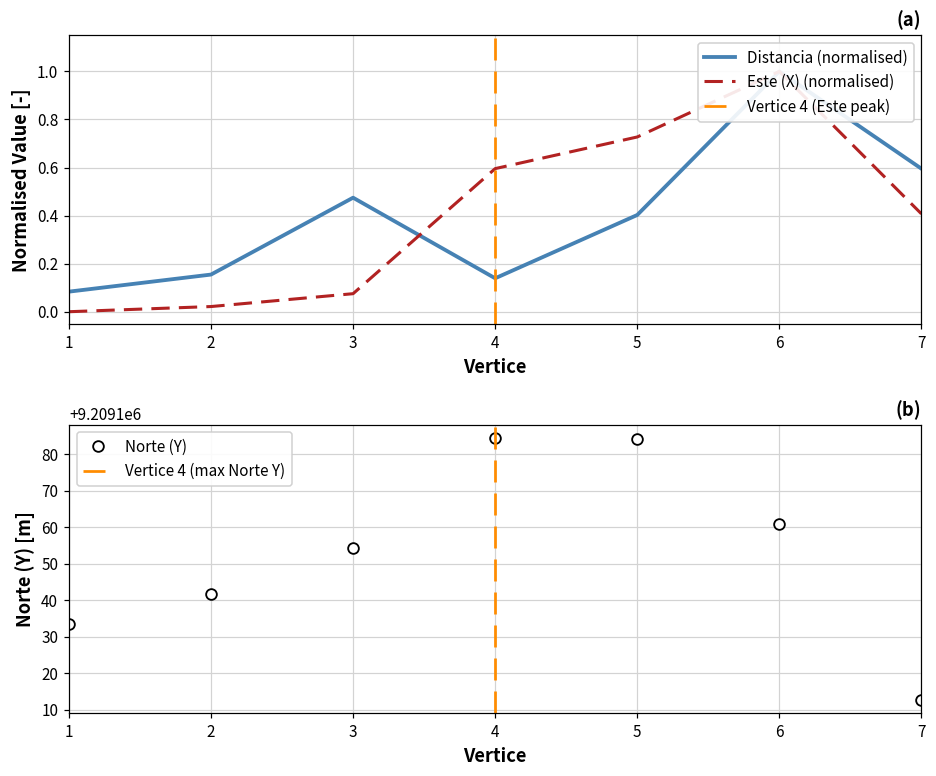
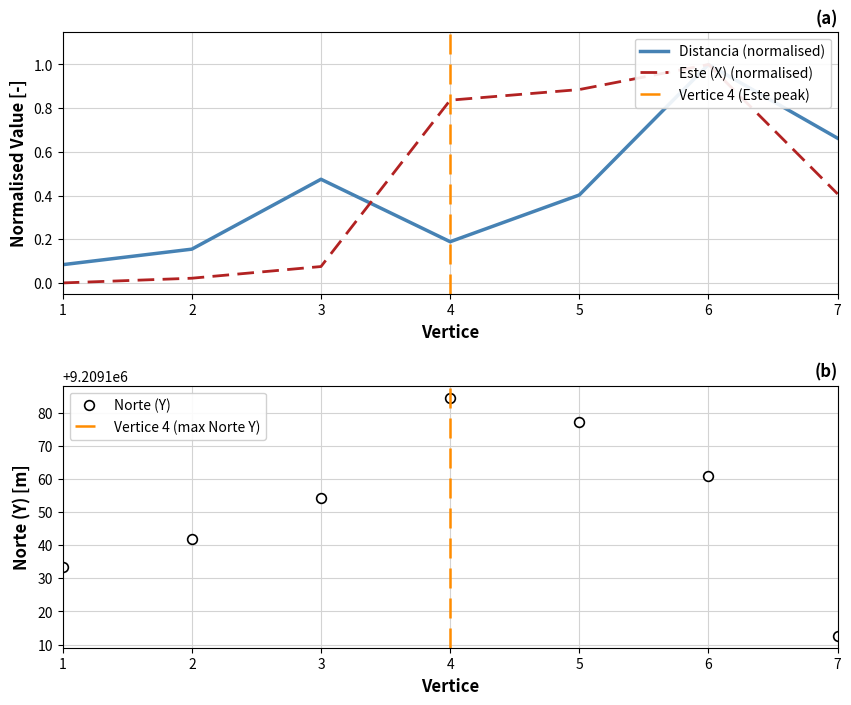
  {
    "(a)": {
      "Distancia (normalised)": {
        "1": 0.08,
        "2": 0.15,
        "3": 0.47,
-       "4": 0.14,
+       "4": 0.19,
        "5": 0.40,
-       "7": 0.60
+       "7": 0.66
      },
      "Este (X) (normalised)": {
        "1": 0.00,
        "2": 0.02,
        "3": 0.08,
-       "4": 0.60,
-       "5": 0.73,
+       "4": 0.84,
+       "5": 0.89,
        "7": 0.41
      }
    },
    "(b)": {
      "1": 9209134,
      "2": 9209142,
      "3": 9209154,
      "4": 9209185,
-     "5": 9209184,
+     "5": 9209177,
      "6": 9209161,
      "7": 9209113
    }
  }
